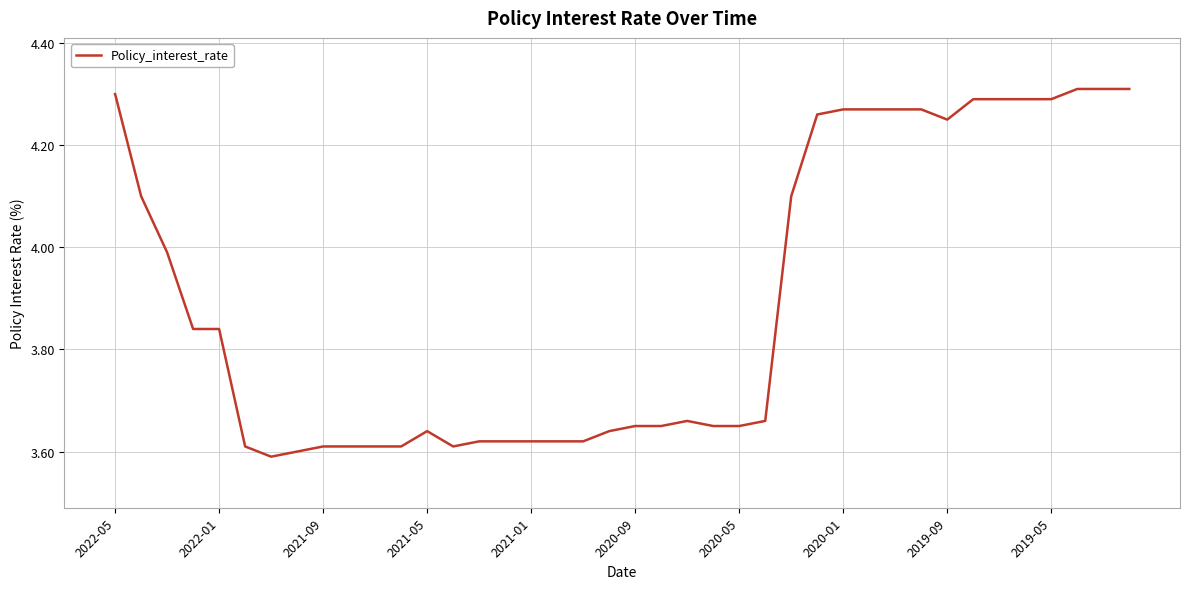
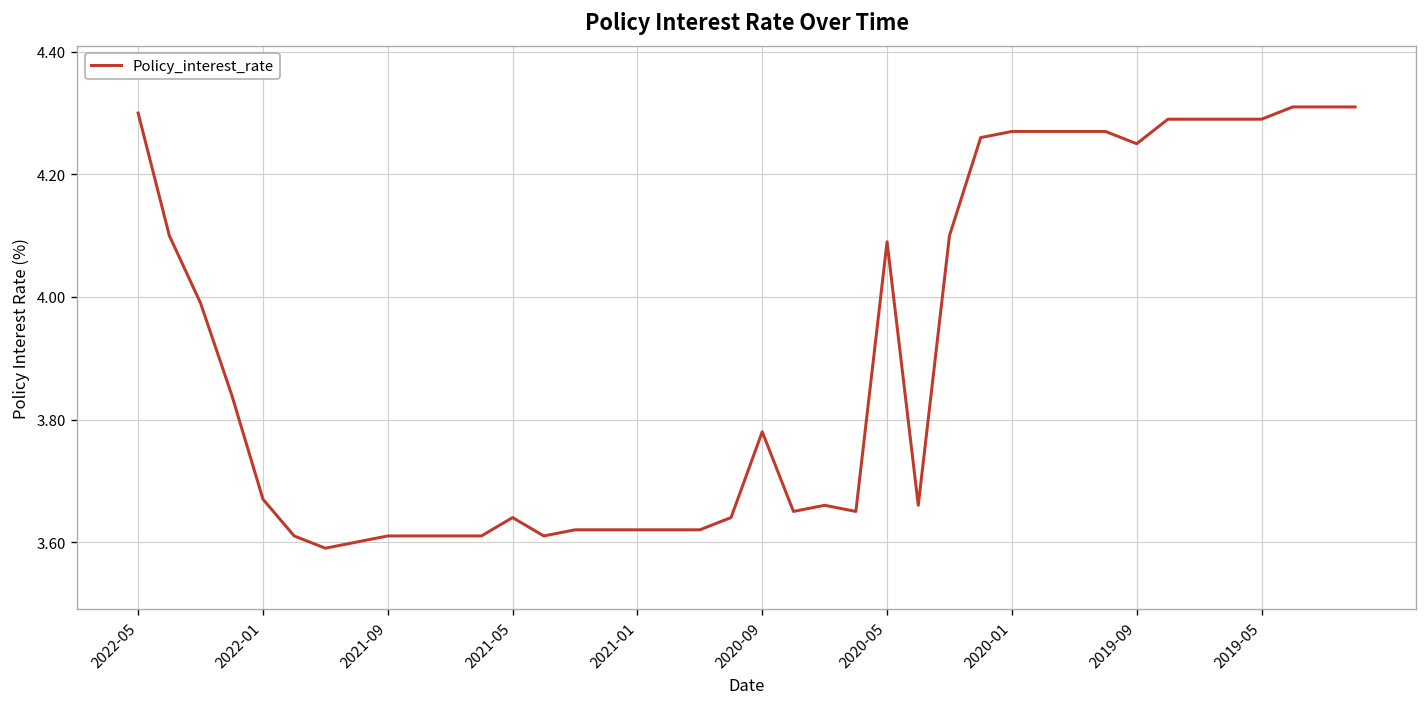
  {
    "2022-05": 4.30,
-   "2022-01": 3.84,
+   "2022-01": 3.67,
    "2021-09": 3.61,
    "2021-05": 3.64,
    "2021-01": 3.62,
-   "2020-09": 3.65,
-   "2020-05": 3.65,
+   "2020-09": 3.78,
+   "2020-05": 4.09,
    "2020-01": 4.27,
    "2019-09": 4.25,
    "2019-05": 4.29
  }
